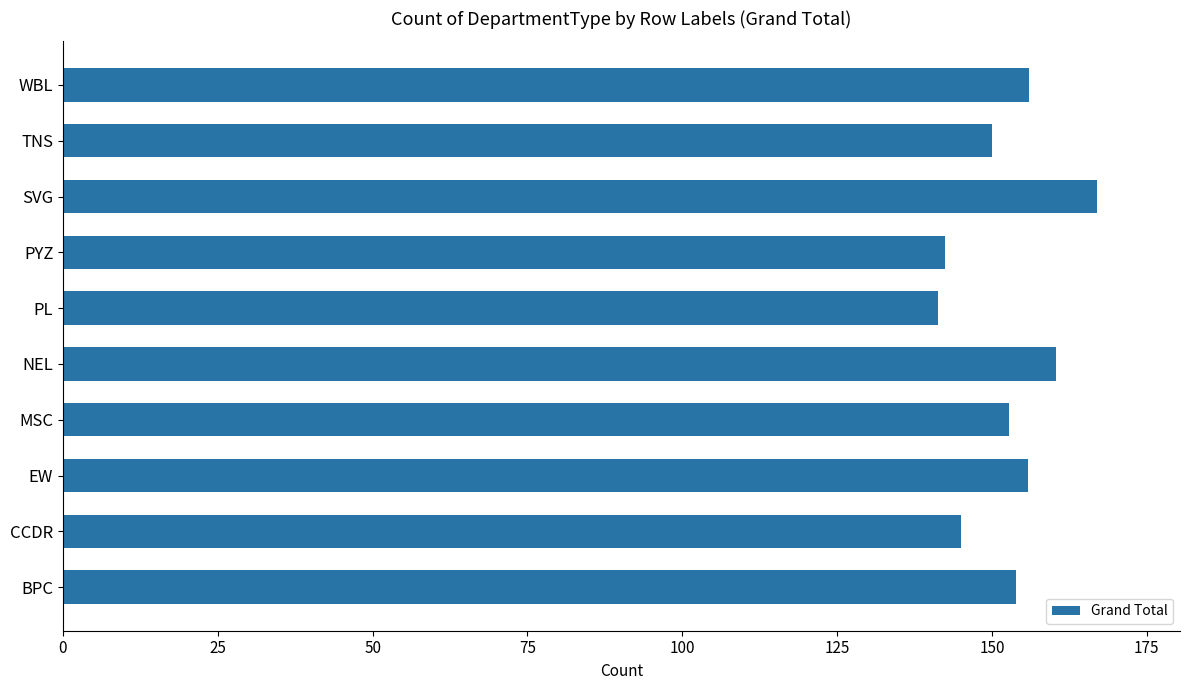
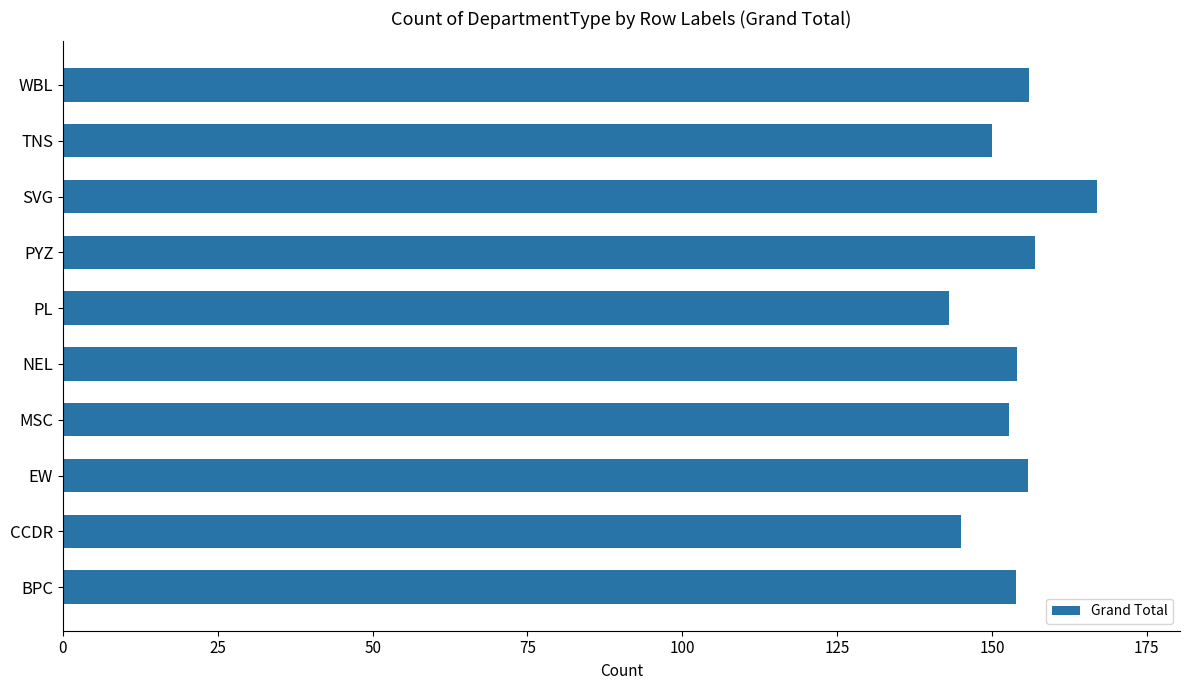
  {
    "WBL": 156,
    "TNS": 150,
    "SVG": 167,
-   "PYZ": 142,
-   "PL": 141,
-   "NEL": 160,
+   "PYZ": 157,
+   "PL": 143,
+   "NEL": 154,
    "MSC": 153,
    "EW": 156,
    "CCDR": 145,
    "BPC": 154
  }
